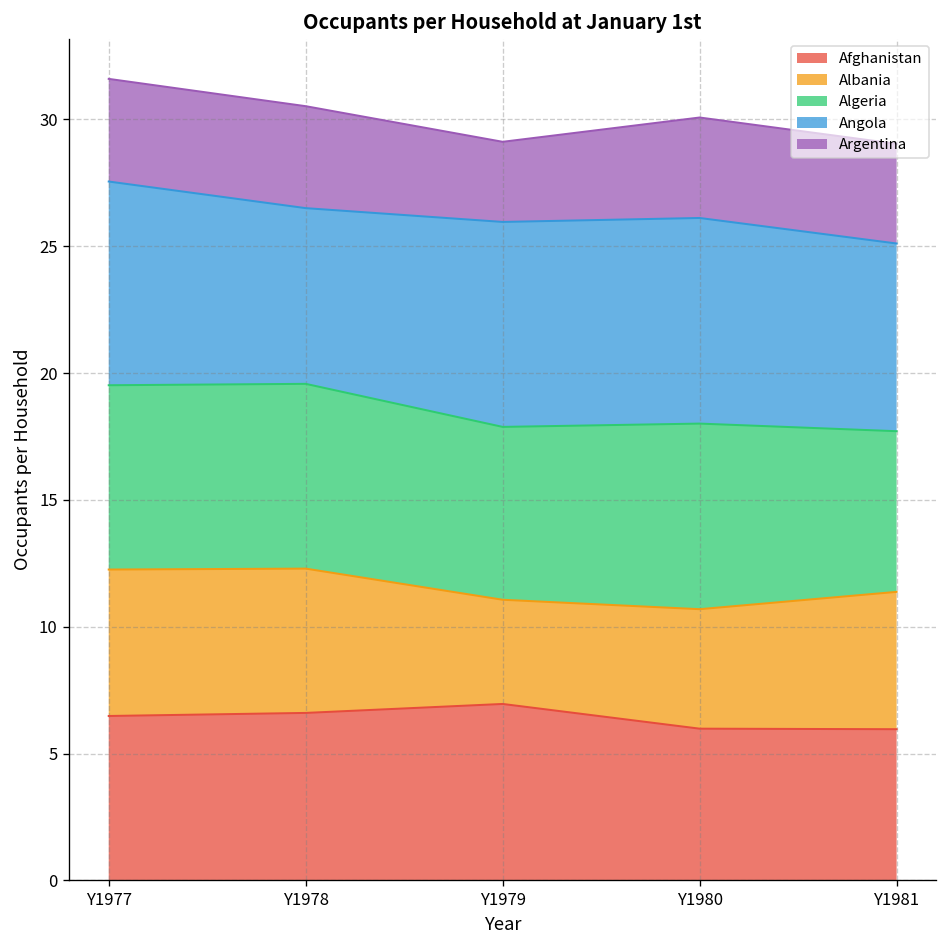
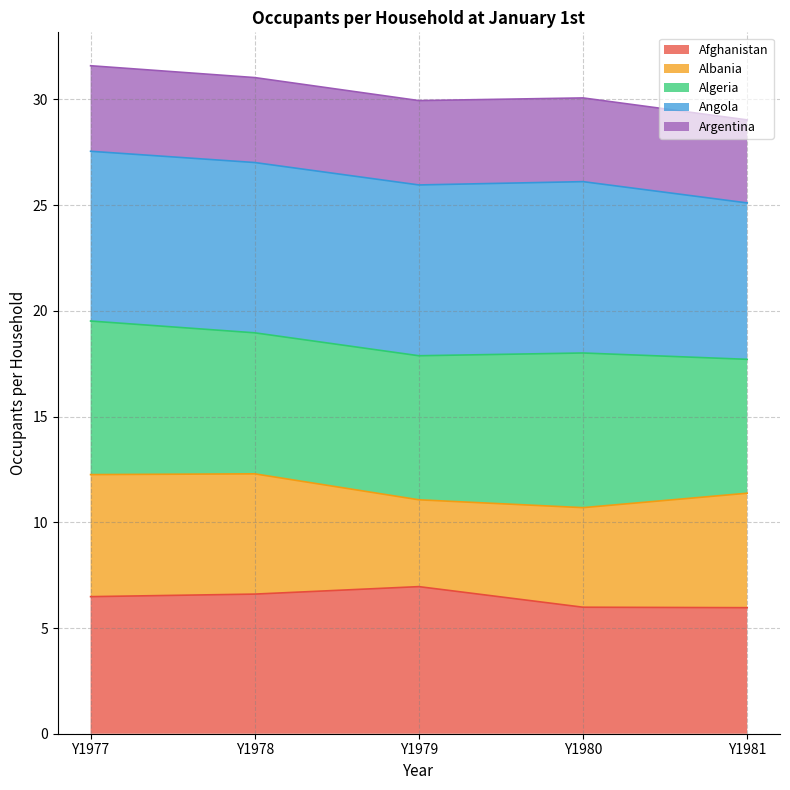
  {
    "Afghanistan": {
      "Y1977": 6.5,
      "Y1978": 6.6,
      "Y1979": 7.0,
      "Y1980": 6.0,
      "Y1981": 6.0
    },
    "Albania": {
      "Y1977": 5.8,
      "Y1978": 5.7,
      "Y1979": 4.1,
      "Y1980": 4.7,
      "Y1981": 5.4
    },
    "Algeria": {
      "Y1977": 7.3,
-     "Y1978": 7.3,
+     "Y1978": 6.7,
      "Y1979": 6.8,
      "Y1980": 7.3,
      "Y1981": 6.3
    },
    "Angola": {
      "Y1977": 8.0,
-     "Y1978": 6.9,
+     "Y1978": 8.1,
      "Y1979": 8.1,
      "Y1980": 8.1,
      "Y1981": 7.4
    },
    "Argentina": {
      "Y1977": 4.0,
      "Y1978": 4.0,
-     "Y1979": 3.2,
+     "Y1979": 4.0,
      "Y1980": 4.0
    }
  }
